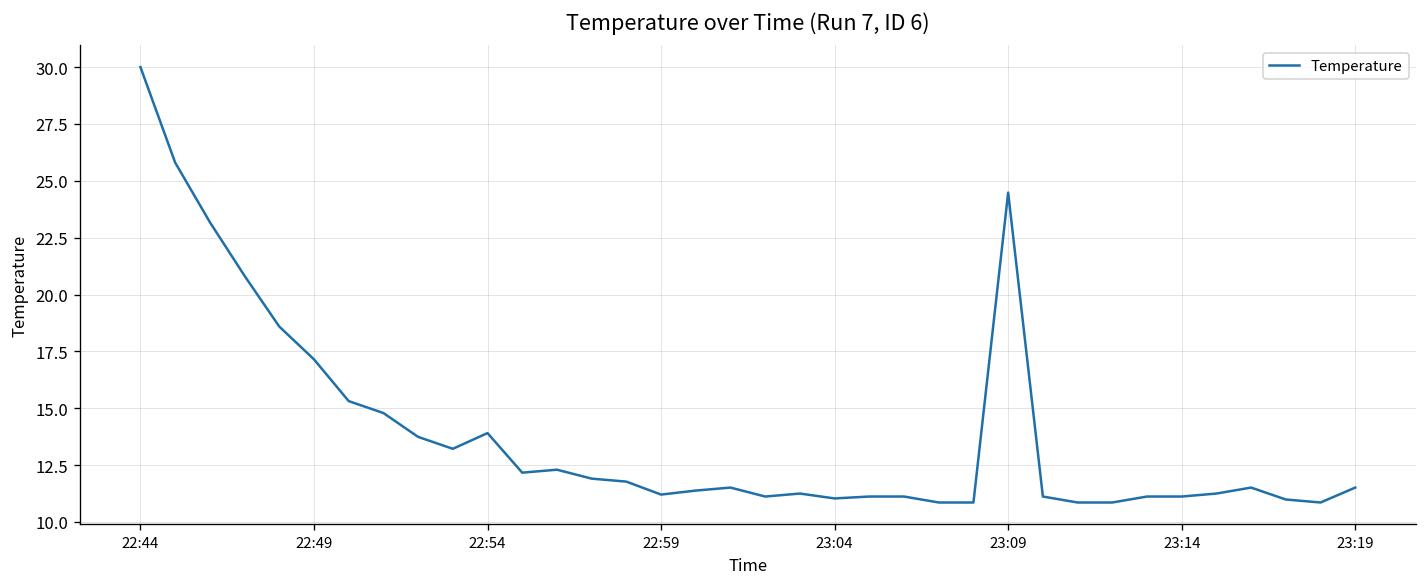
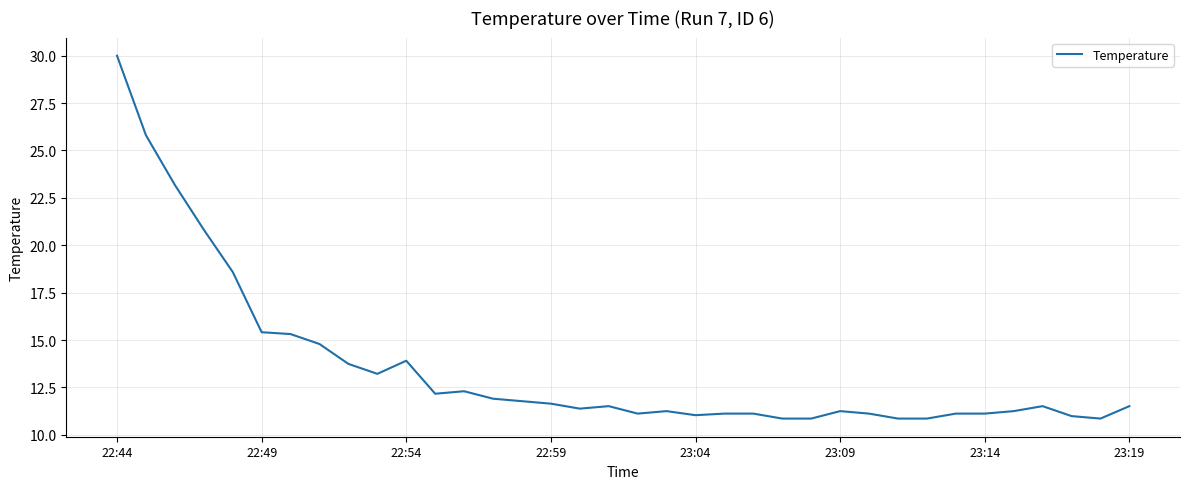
  {
    "22:44": 30.0,
-   "22:49": 17.2,
+   "22:49": 15.4,
    "22:54": 13.9,
-   "22:59": 11.2,
+   "22:59": 11.6,
    "23:04": 11.0,
-   "23:09": 24.5,
+   "23:09": 11.3,
    "23:14": 11.1,
    "23:19": 11.5
  }
